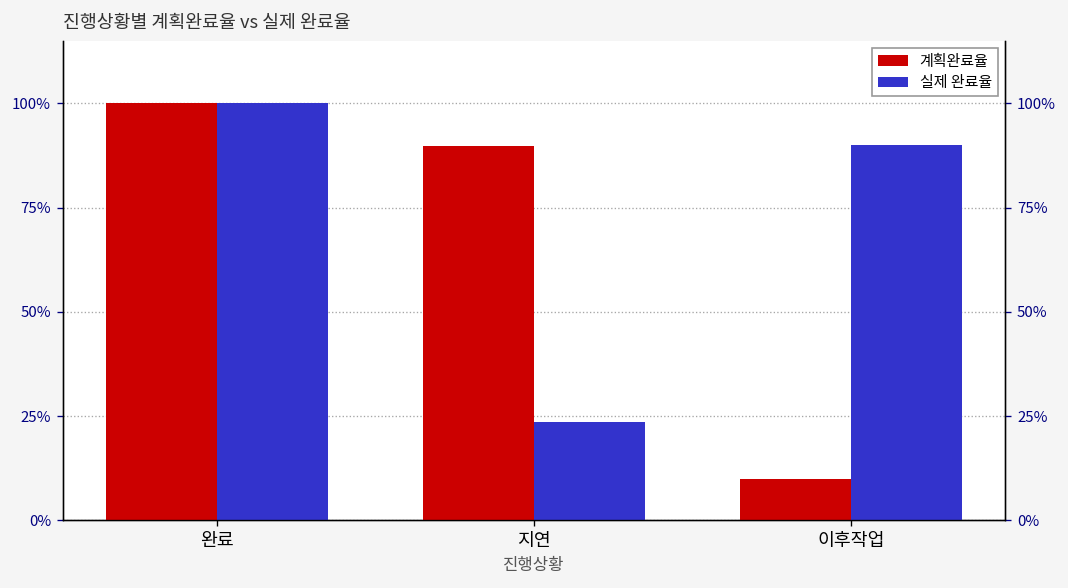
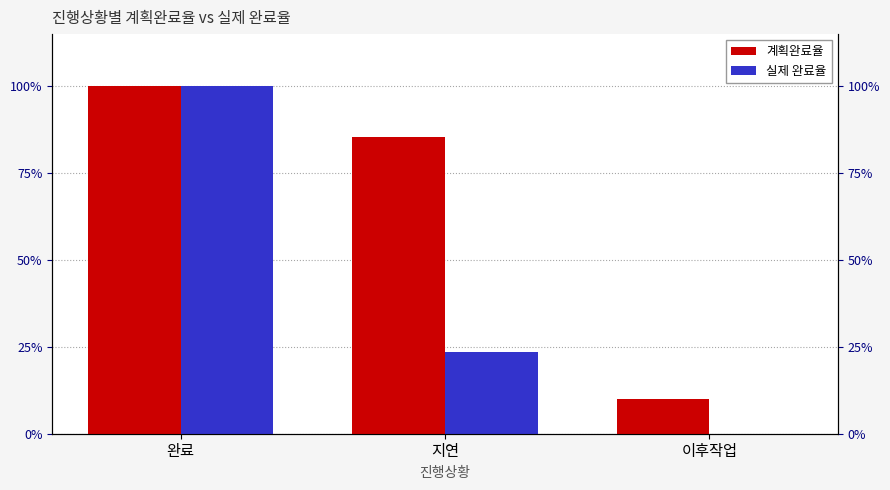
  {
    "계획완료율": {
      "완료": "100%",
-     "지연": "90%",
+     "지연": "86%",
      "이후작업": "10%"
    },
    "실제 완료율": {
      "완료": "100%",
      "지연": "24%",
-     "이후작업": "90%"
+     "이후작업": "0%"
    }
  }
